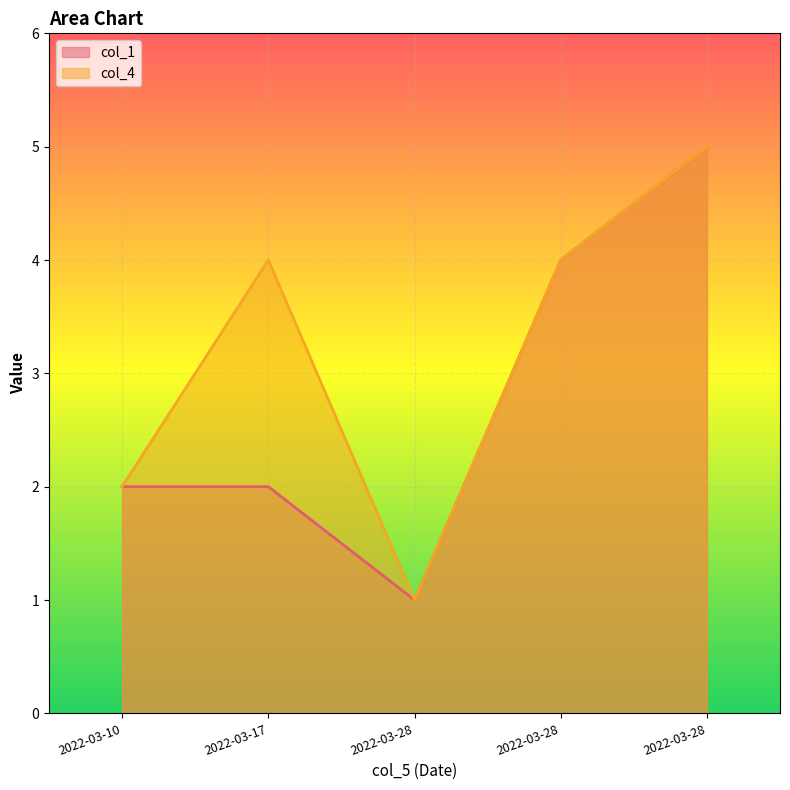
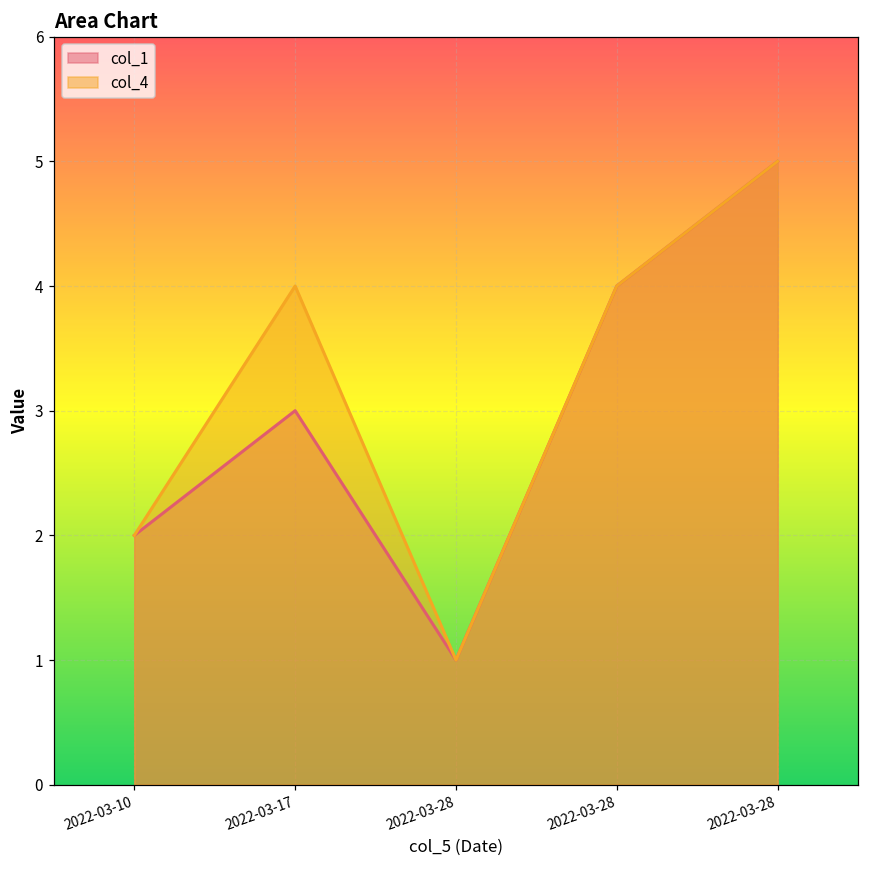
  {
    "col_1": {
-     "2022-03-17": 2
+     "2022-03-17": 3
    },
    "col_4": {
      "2022-03-17": 4
    }
  }
